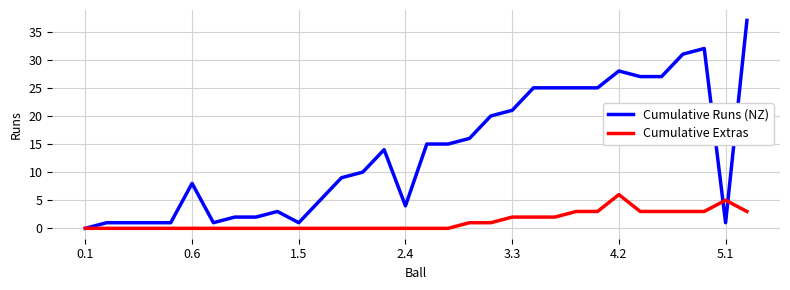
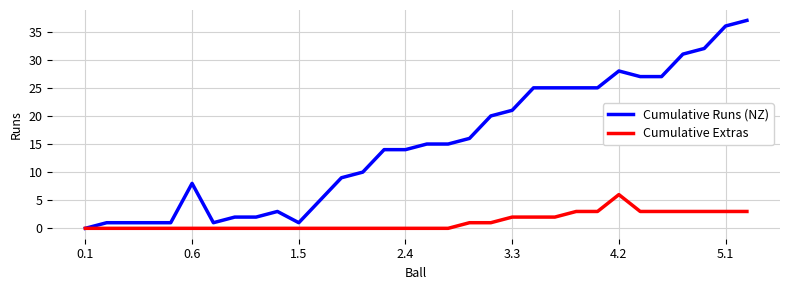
  {
    "Cumulative Runs (NZ)": {
      "0.6": 8,
      "1.5": 1,
-     "2.4": 4,
+     "2.4": 14,
      "3.3": 21,
      "4.2": 28,
-     "5.1": 1
+     "5.1": 36
    },
    "Cumulative Extras": {
      "0.6": 0,
      "1.5": 0,
      "2.4": 0,
      "3.3": 2,
      "4.2": 6,
-     "5.1": 5
+     "5.1": 3
    }
  }
